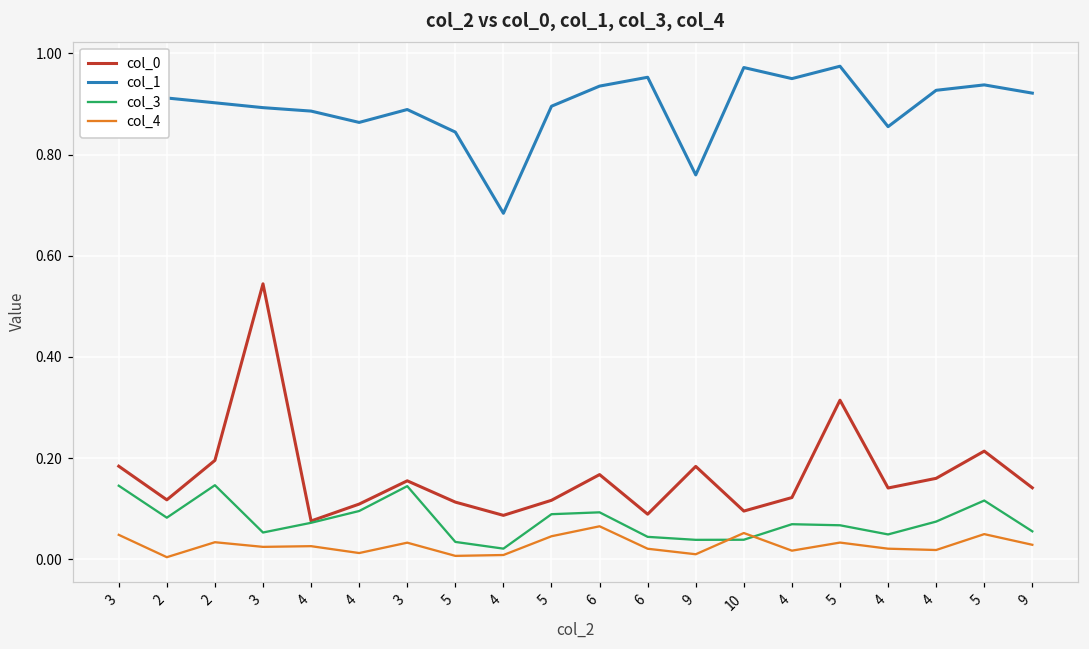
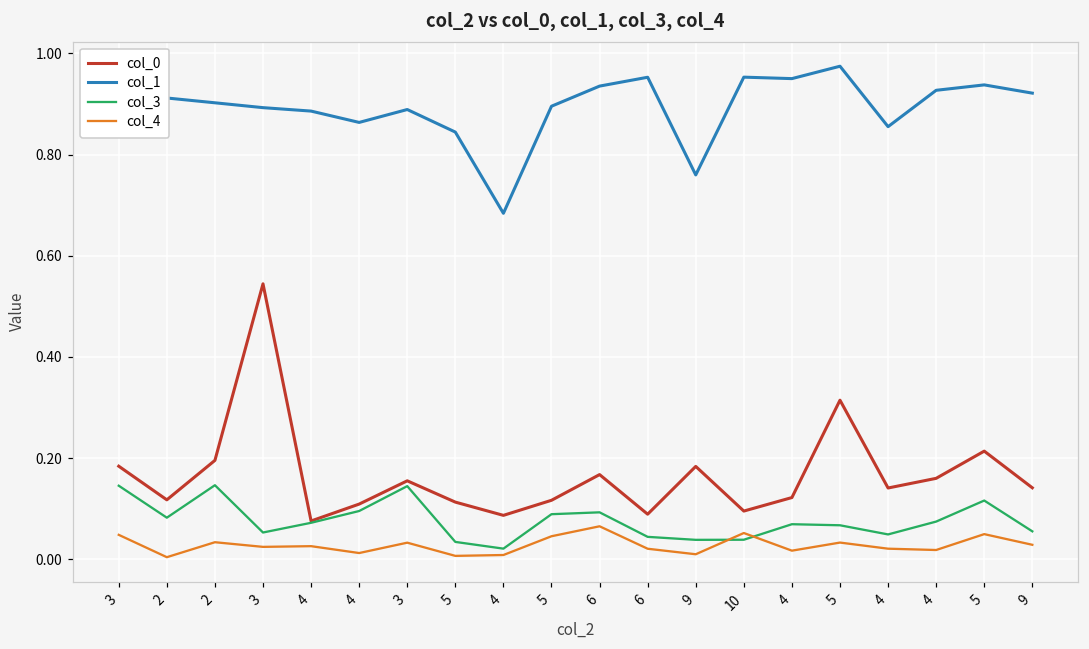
  {
    "col_0": {
      "10": 0.10
    },
    "col_1": {
-     "10": 0.97
+     "10": 0.95
    },
    "col_3": {
      "10": 0.04
    },
    "col_4": {
      "10": 0.05
    }
  }
